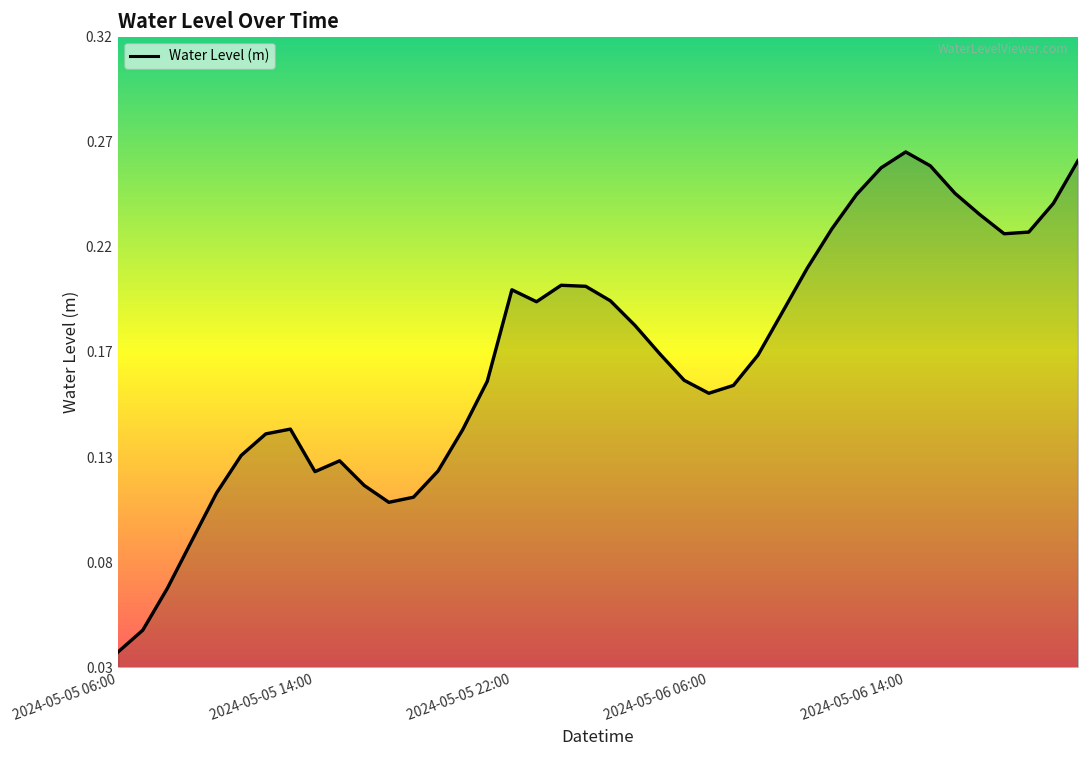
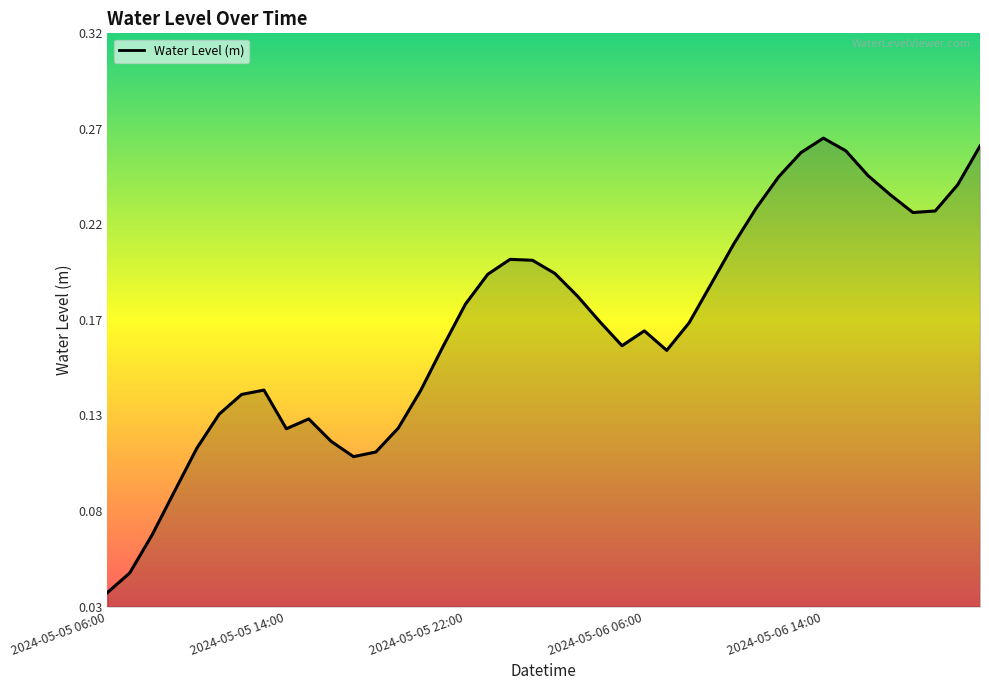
  {
    "2024-05-05 06:00": 0.035,
    "2024-05-05 14:00": 0.119,
-   "2024-05-05 22:00": 0.204,
-   "2024-05-06 06:00": 0.156,
+   "2024-05-05 22:00": 0.183,
+   "2024-05-06 06:00": 0.169,
    "2024-05-06 14:00": 0.268
  }
